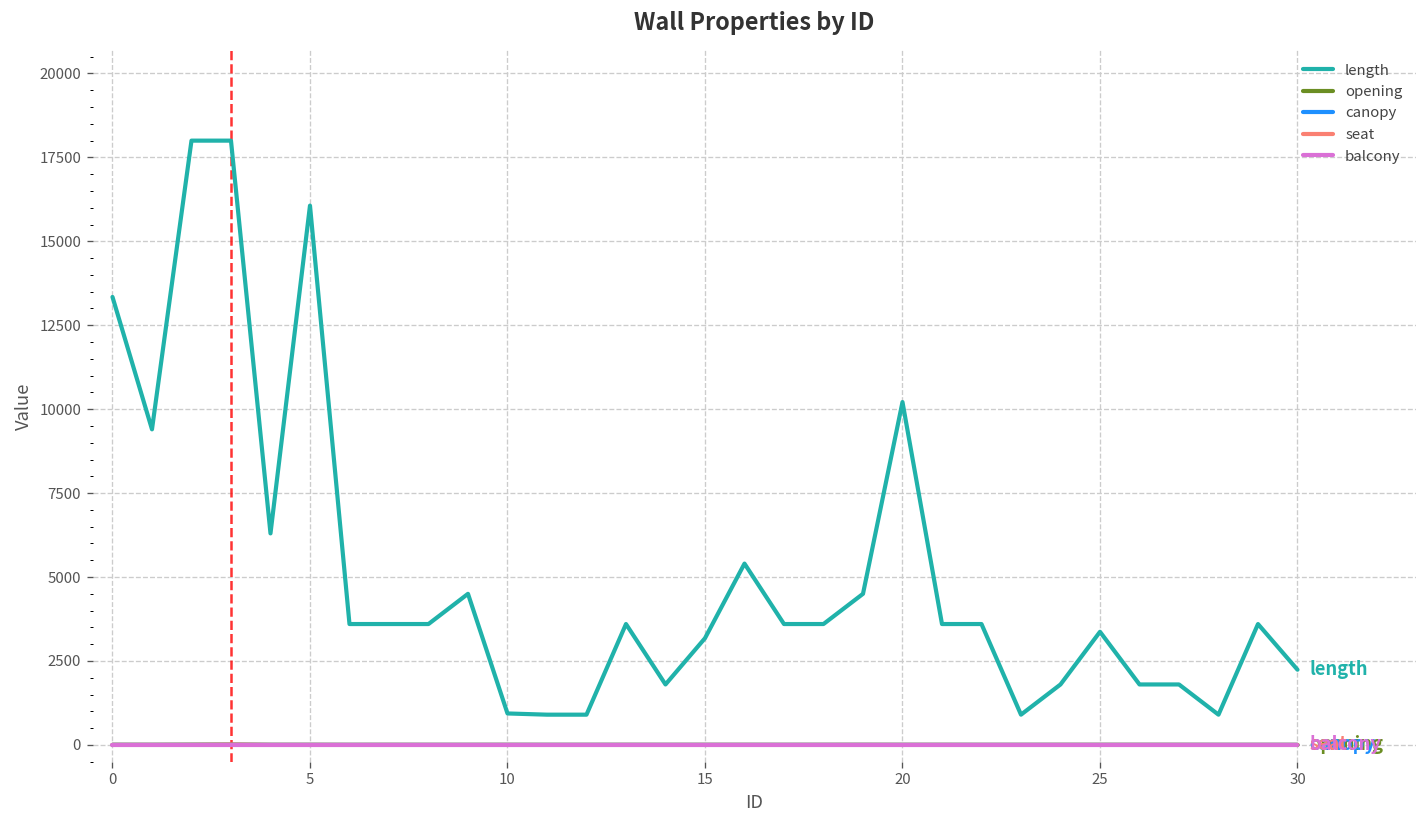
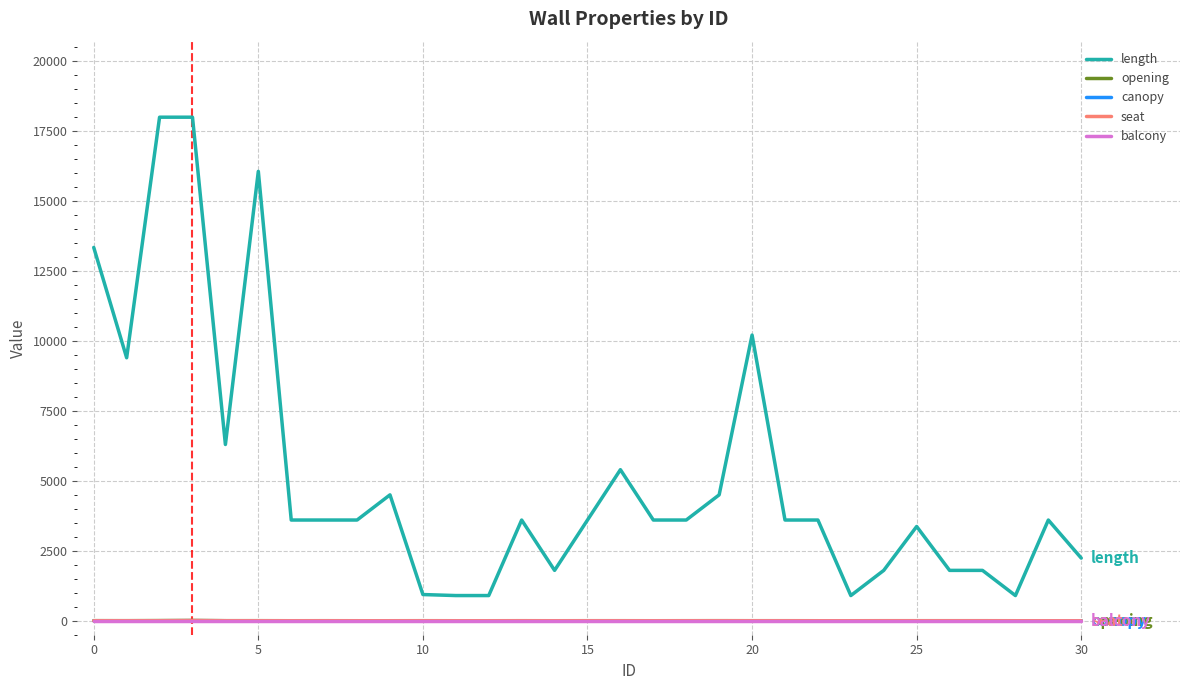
  {
    "length": {
      "0": 13300,
      "5": 16100,
      "10": 900,
-     "15": 3200,
+     "15": 3600,
      "20": 10200,
      "25": 3400,
      "30": 2200
    }
  }
